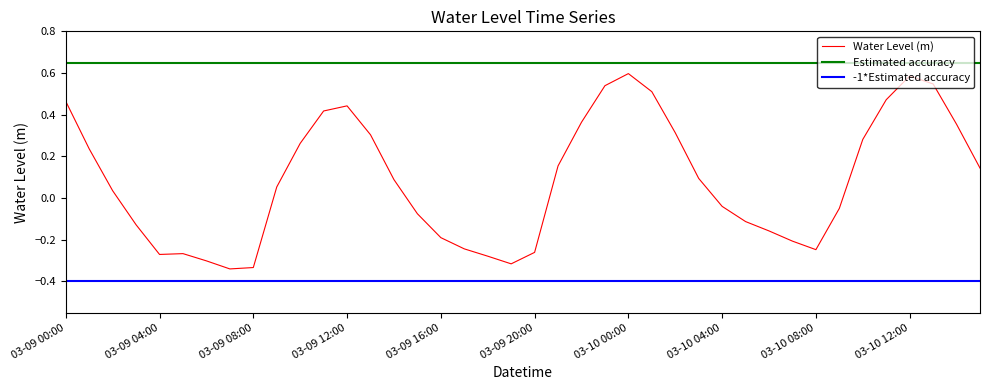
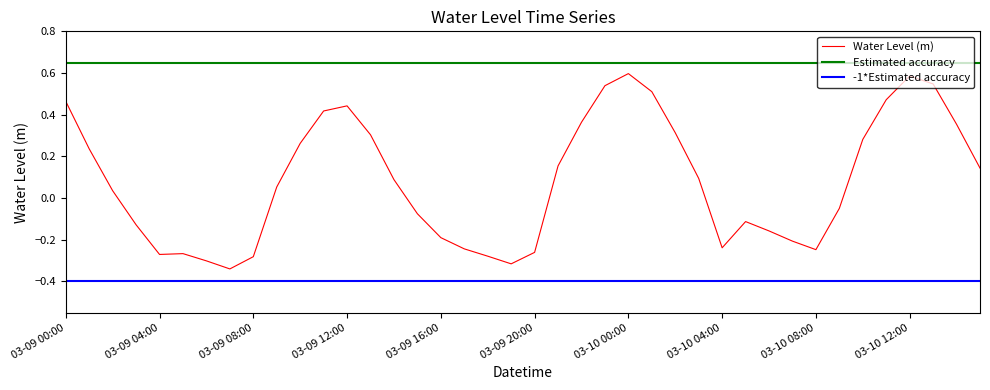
  {
    "03-09 00:00": 0.46,
    "03-09 04:00": -0.27,
-   "03-09 08:00": -0.33,
+   "03-09 08:00": -0.28,
    "03-09 12:00": 0.44,
    "03-09 16:00": -0.19,
    "03-09 20:00": -0.26,
    "03-10 00:00": 0.60,
-   "03-10 04:00": -0.04,
+   "03-10 04:00": -0.24,
    "03-10 08:00": -0.25
  }
